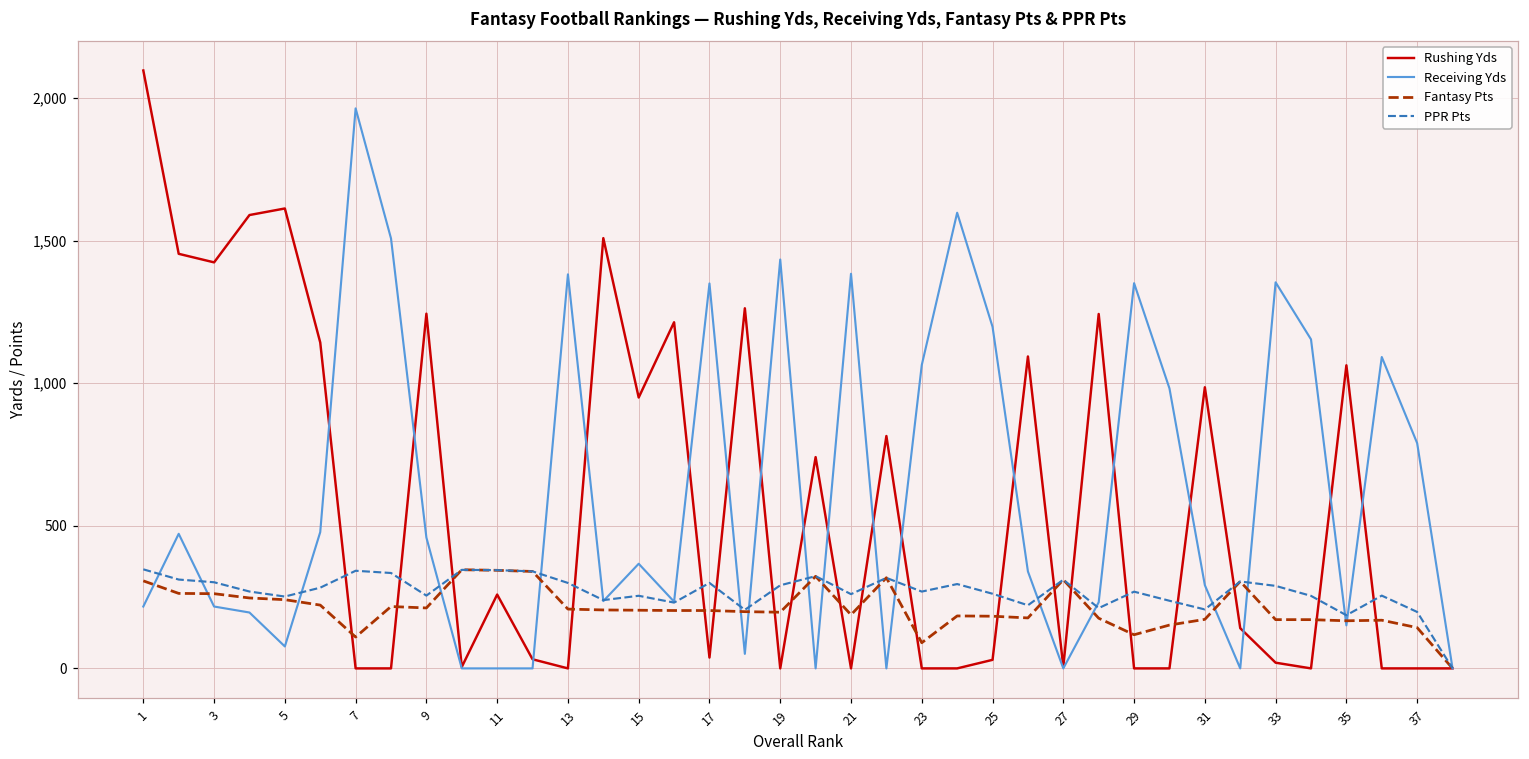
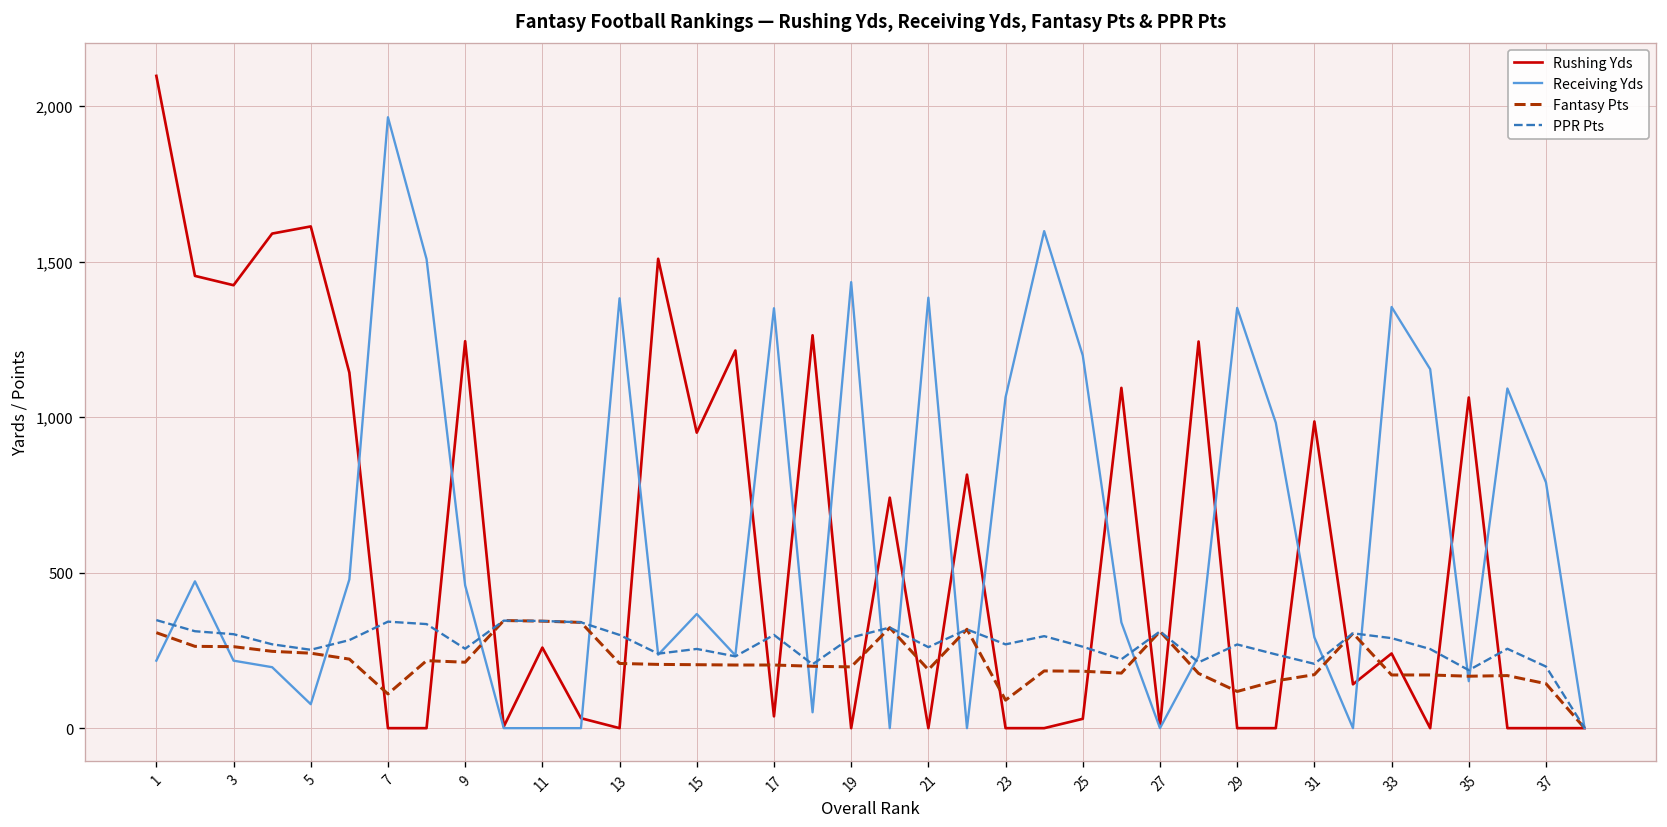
  {
    "Rushing Yds": {
      "1": "2,100",
      "3": "1,420",
      "5": "1,610",
      "7": "0",
      "9": "1,240",
      "11": "260",
      "13": "0",
      "15": "950",
      "17": "40",
      "19": "0",
      "21": "0",
      "23": "0",
      "25": "30",
      "29": "0",
      "31": "990",
-     "33": "20",
+     "33": "240",
      "35": "1,060",
      "37": "0"
    },
    "Fantasy Pts": {
      "1": "310",
      "3": "260",
      "5": "240",
      "7": "110",
      "9": "210",
      "13": "210",
      "15": "200",
      "17": "200",
      "19": "200",
      "21": "190",
      "23": "90",
      "25": "180",
      "29": "120",
      "31": "170",
      "33": "170",
      "35": "170",
      "37": "140"
    }
  }
